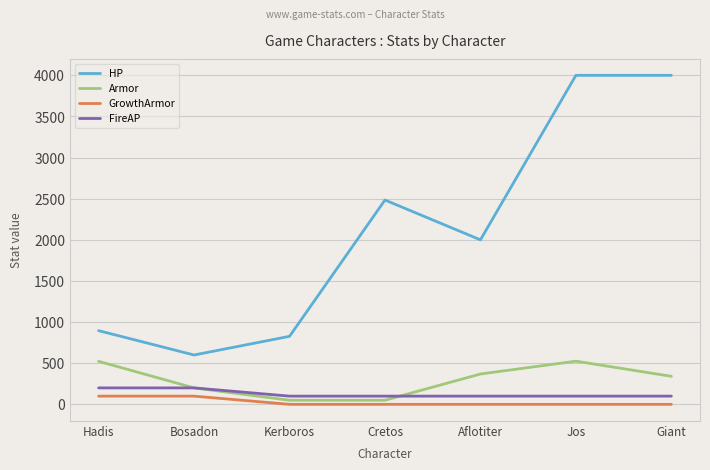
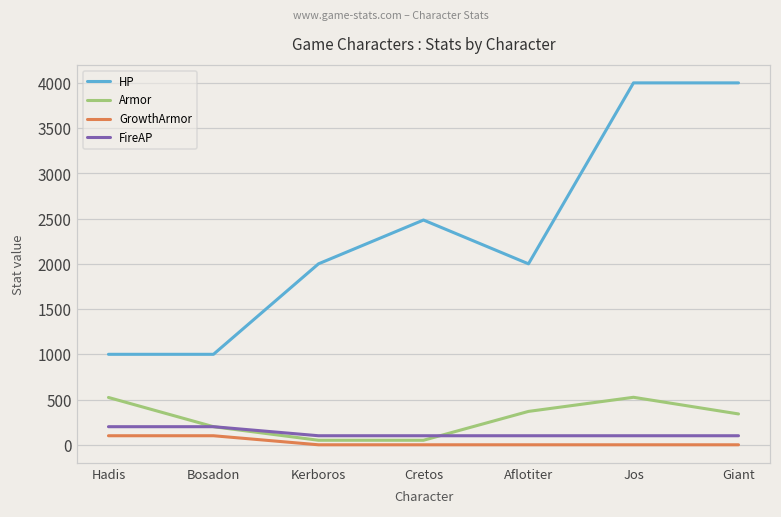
  {
    "HP": {
-     "Hadis": 900,
-     "Bosadon": 600,
-     "Kerboros": 800,
+     "Hadis": 1000,
+     "Bosadon": 1000,
+     "Kerboros": 2000,
      "Cretos": 2500,
      "Aflotiter": 2000,
      "Jos": 4000,
      "Giant": 4000
    },
    "Armor": {
      "Hadis": 500,
      "Kerboros": 100,
      "Cretos": 100,
      "Aflotiter": 400,
      "Jos": 500,
      "Giant": 300
    },
    "GrowthArmor": {
      "Hadis": 100,
      "Bosadon": 100,
      "Kerboros": 0,
      "Cretos": 0,
      "Aflotiter": 0,
      "Jos": 0,
      "Giant": 0
    },
    "FireAP": {
      "Hadis": 200,
      "Kerboros": 100,
      "Cretos": 100,
      "Aflotiter": 100,
      "Jos": 100,
      "Giant": 100
    }
  }
